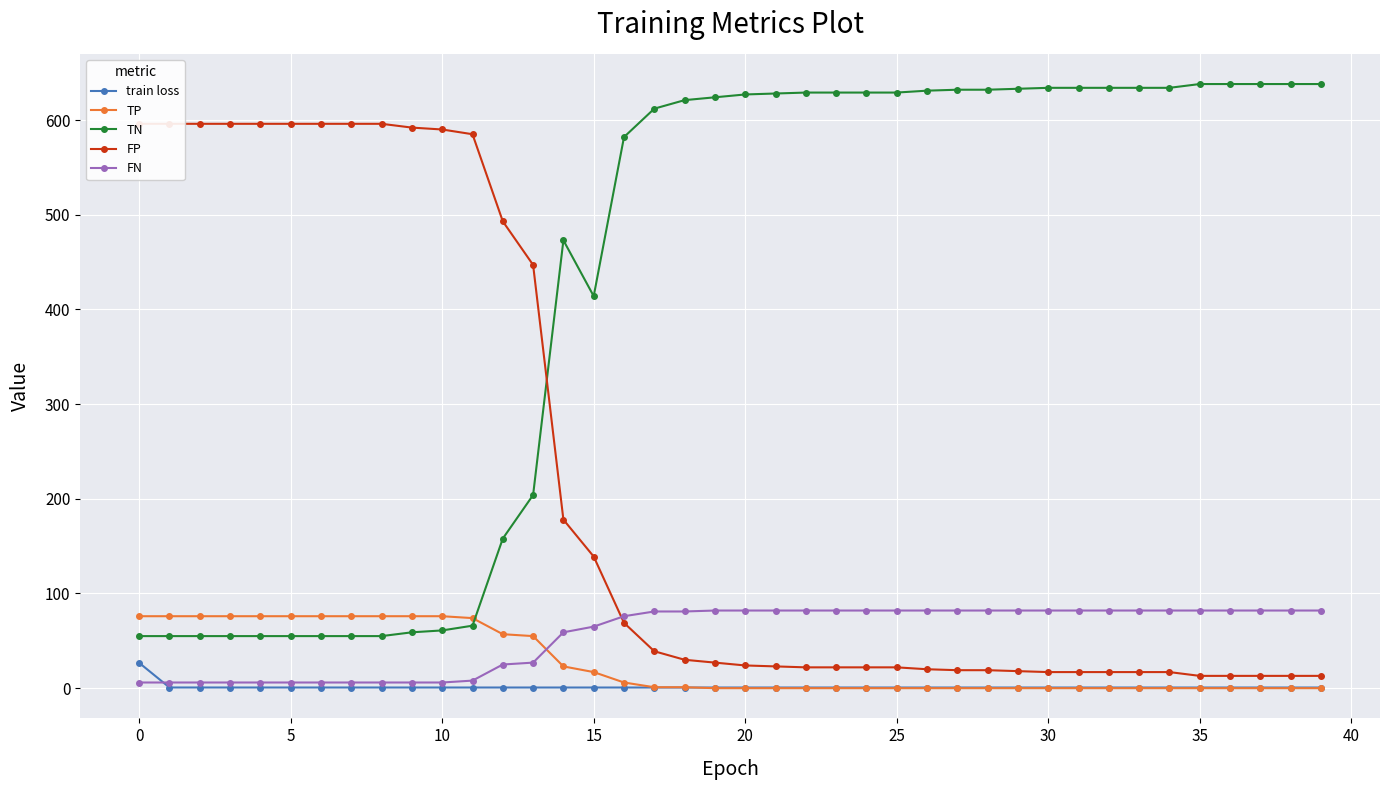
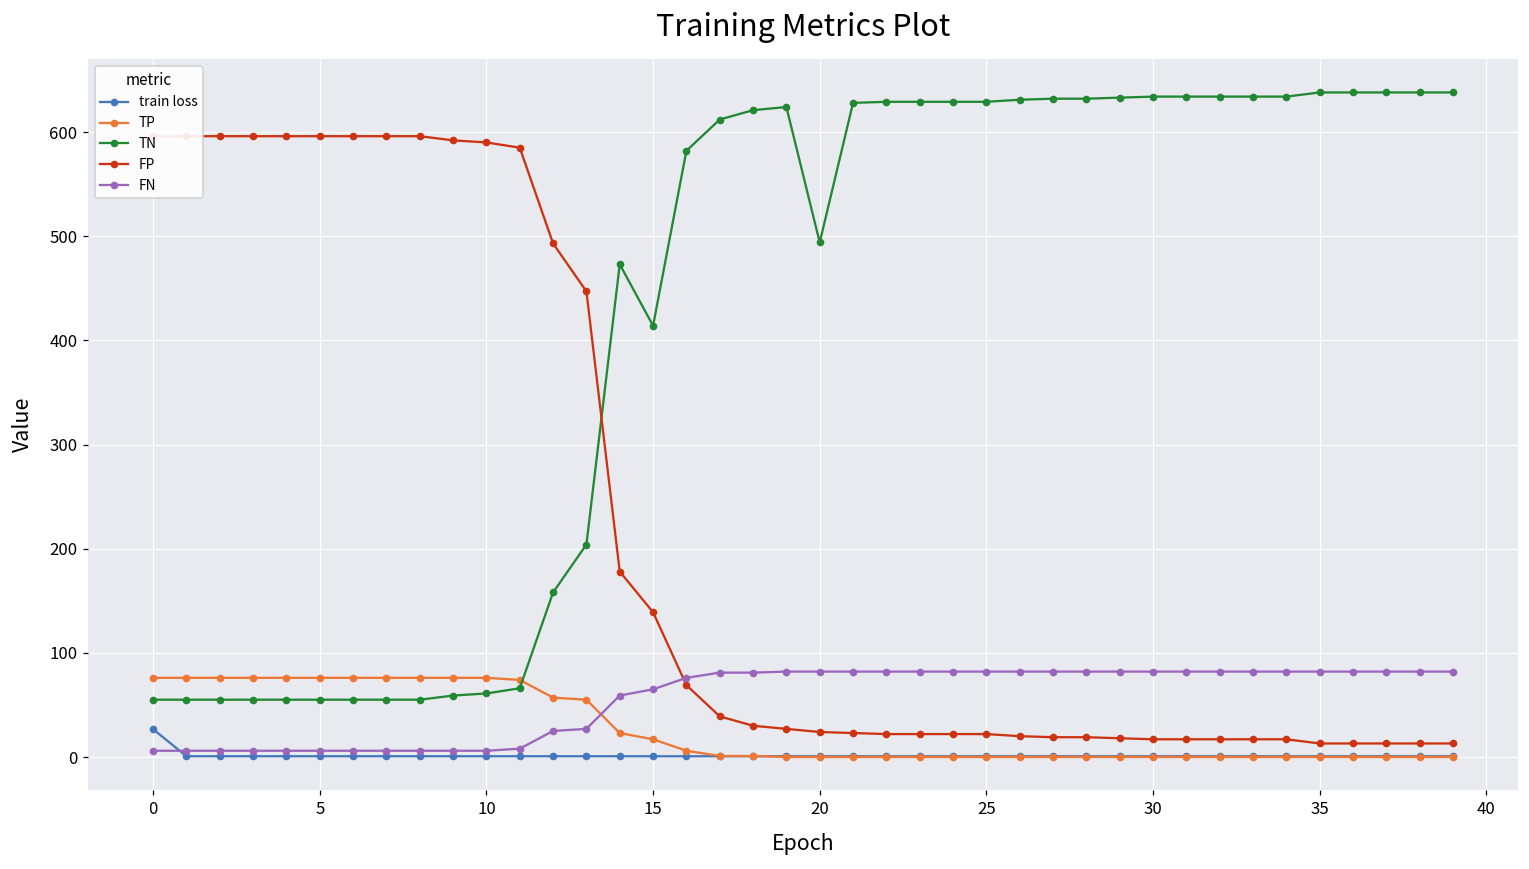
  {
    "train loss": {
      "0": 30,
      "5": 0,
      "10": 0,
      "15": 0
    },
    "TP": {
      "0": 80,
      "5": 80,
      "10": 80,
      "15": 20
    },
    "TN": {
      "0": 60,
      "5": 60,
      "10": 60,
      "15": 410,
-     "20": 630,
+     "20": 490,
      "25": 630,
      "30": 630,
      "35": 640
    },
    "FP": {
      "5": 600,
      "10": 590,
      "15": 140,
      "20": 20,
      "25": 20,
      "30": 20,
      "35": 10
    },
    "FN": {
      "0": 10,
      "5": 10,
      "10": 10,
      "15": 70,
      "20": 80,
      "25": 80,
      "30": 80,
      "35": 80
    }
  }
